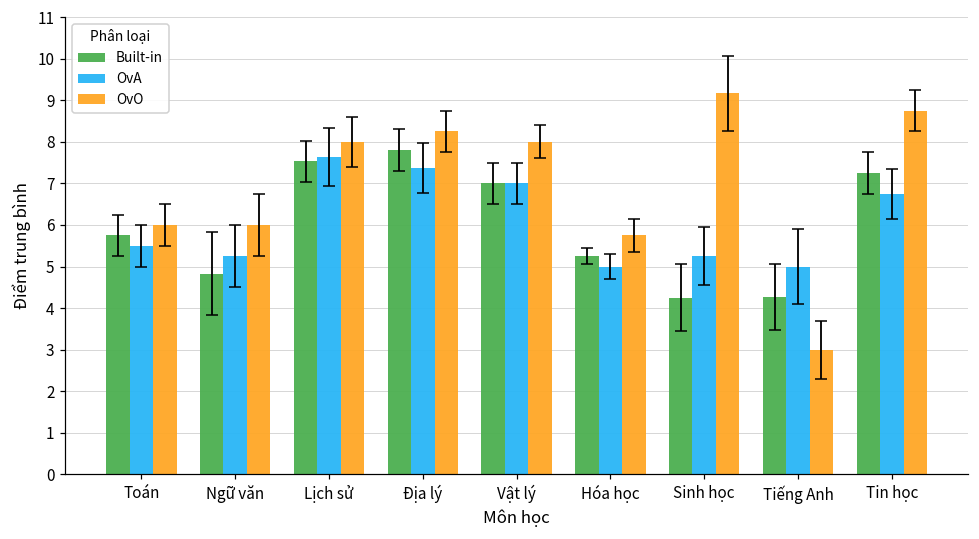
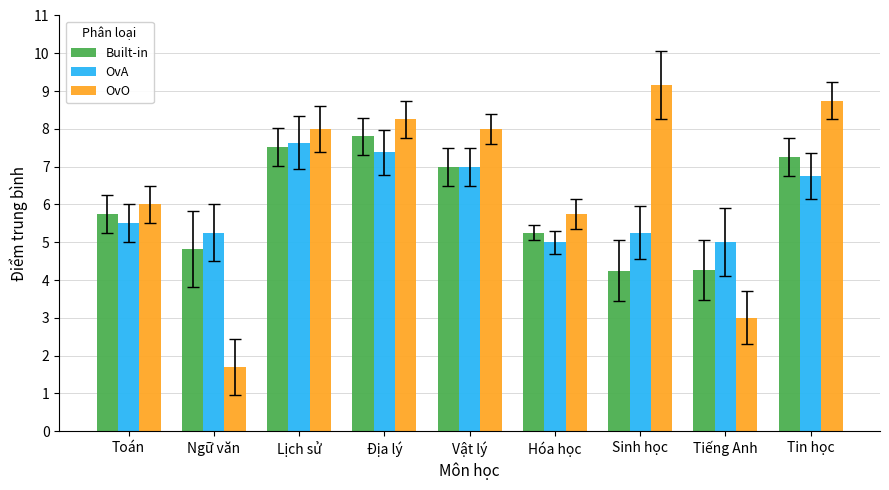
  {
    "Built-in": {
      "Toán": 5.8,
      "Ngữ văn": 4.8,
      "Lịch sử": 7.5,
      "Địa lý": 7.8,
      "Vật lý": 7.0,
      "Hóa học": 5.3,
      "Sinh học": 4.3,
      "Tiếng Anh": 4.3,
      "Tin học": 7.3
    },
    "OvA": {
      "Toán": 5.5,
      "Ngữ văn": 5.3,
      "Lịch sử": 7.6,
      "Địa lý": 7.4,
      "Vật lý": 7.0,
      "Hóa học": 5.0,
      "Sinh học": 5.3,
      "Tiếng Anh": 5.0,
      "Tin học": 6.8
    },
    "OvO": {
      "Toán": 6.0,
-     "Ngữ văn": 6.0,
+     "Ngữ văn": 1.7,
      "Lịch sử": 8.0,
      "Địa lý": 8.3,
      "Vật lý": 8.0,
      "Hóa học": 5.8,
      "Sinh học": 9.2,
      "Tiếng Anh": 3.0,
      "Tin học": 8.8
    }
  }
